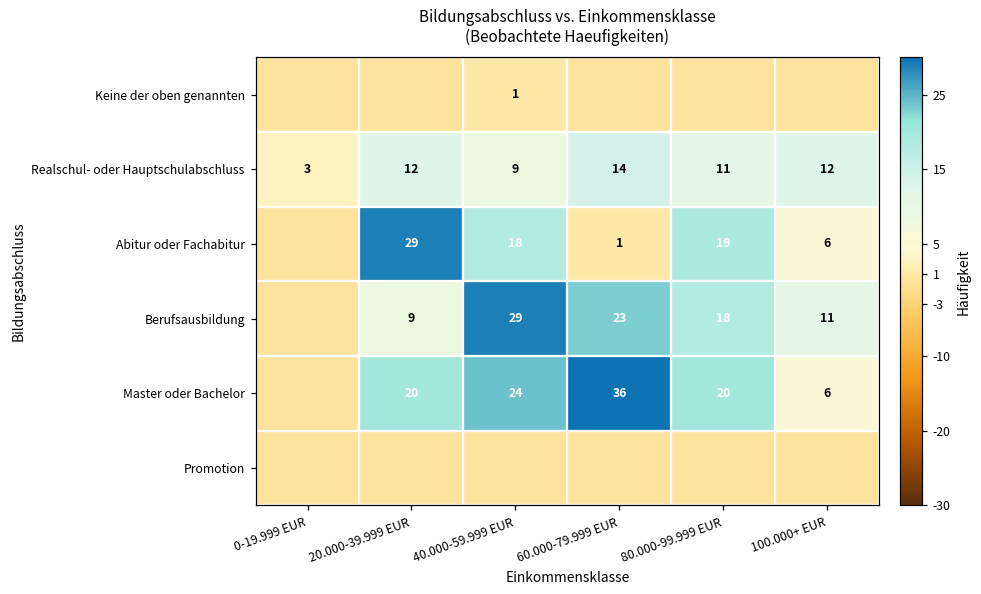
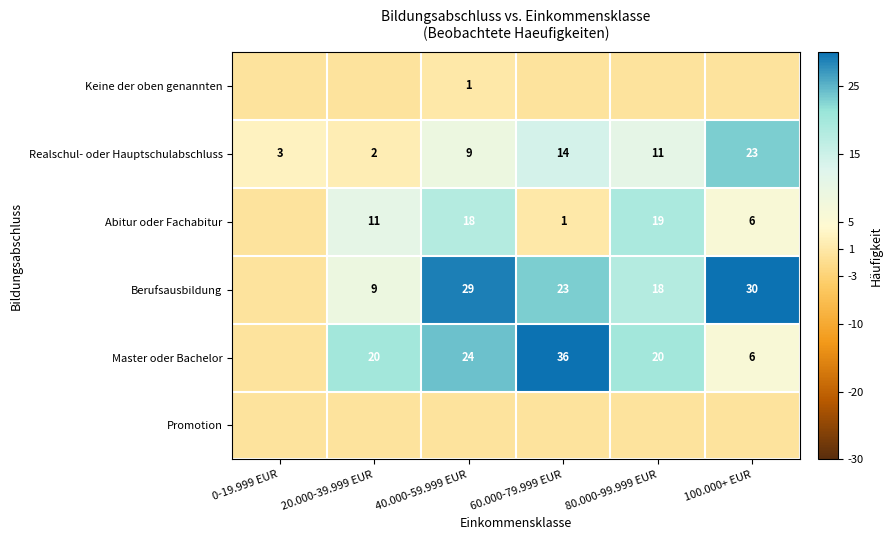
  {
    "Keine der oben genannten": {
      "40.000-59.999 EUR": 1
    },
    "Realschul- oder Hauptschulabschluss": {
      "0-19.999 EUR": 3,
-     "20.000-39.999 EUR": 12,
+     "20.000-39.999 EUR": 2,
      "40.000-59.999 EUR": 9,
      "60.000-79.999 EUR": 14,
      "80.000-99.999 EUR": 11,
-     "100.000+ EUR": 12
+     "100.000+ EUR": 23
    },
    "Abitur oder Fachabitur": {
-     "20.000-39.999 EUR": 29,
+     "20.000-39.999 EUR": 11,
      "40.000-59.999 EUR": 18,
      "60.000-79.999 EUR": 1,
      "80.000-99.999 EUR": 19,
      "100.000+ EUR": 6
    },
    "Berufsausbildung": {
      "20.000-39.999 EUR": 9,
      "40.000-59.999 EUR": 29,
      "60.000-79.999 EUR": 23,
      "80.000-99.999 EUR": 18,
-     "100.000+ EUR": 11
+     "100.000+ EUR": 30
    },
    "Master oder Bachelor": {
      "20.000-39.999 EUR": 20,
      "40.000-59.999 EUR": 24,
      "60.000-79.999 EUR": 36,
      "80.000-99.999 EUR": 20,
      "100.000+ EUR": 6
    }
  }
